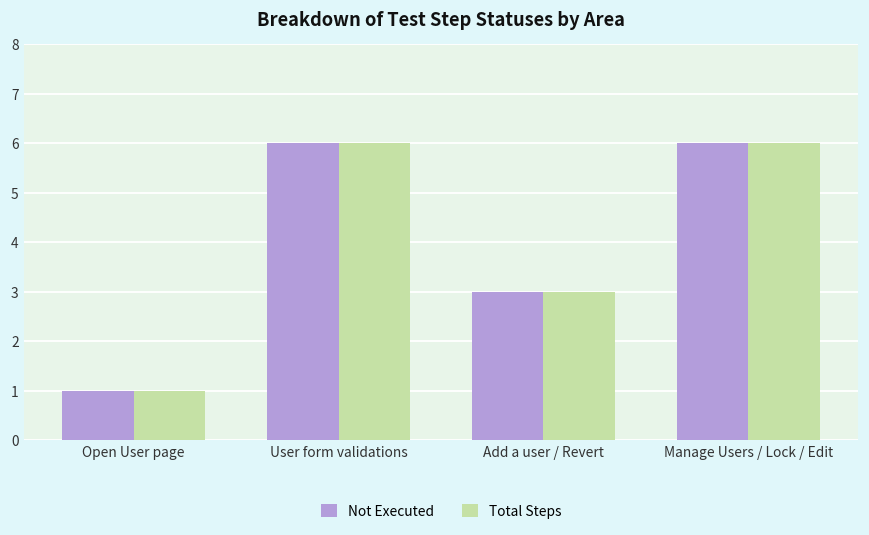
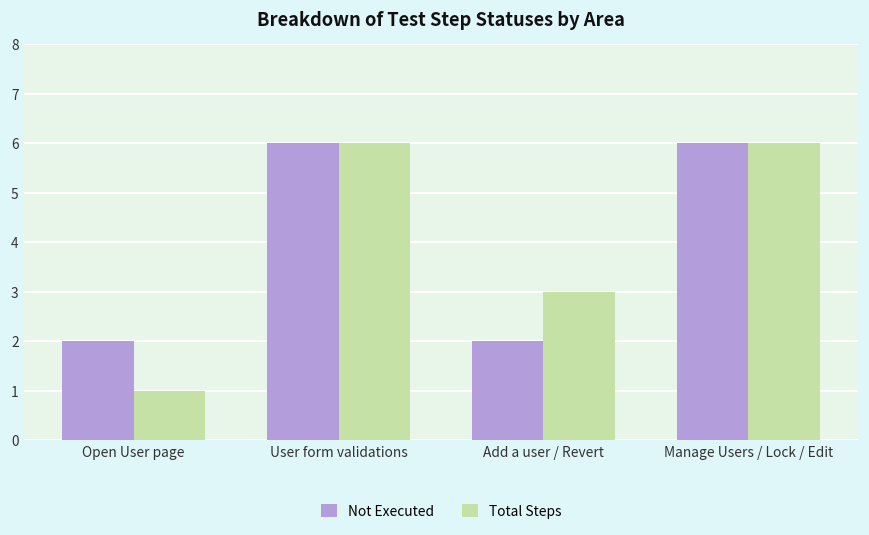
  {
    "Not Executed": {
-     "Open User page": 1,
+     "Open User page": 2,
      "User form validations": 6,
-     "Add a user / Revert": 3,
+     "Add a user / Revert": 2,
      "Manage Users / Lock / Edit": 6
    },
    "Total Steps": {
      "Open User page": 1,
      "User form validations": 6,
      "Add a user / Revert": 3,
      "Manage Users / Lock / Edit": 6
    }
  }
